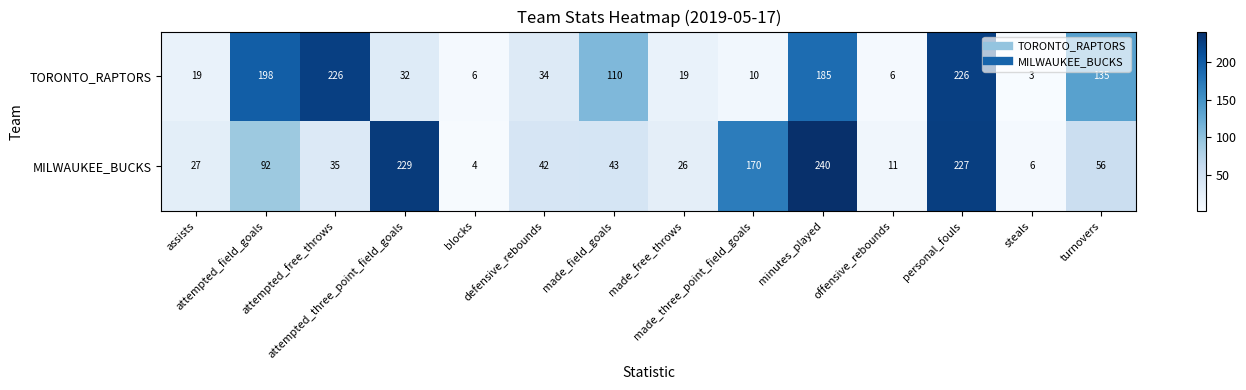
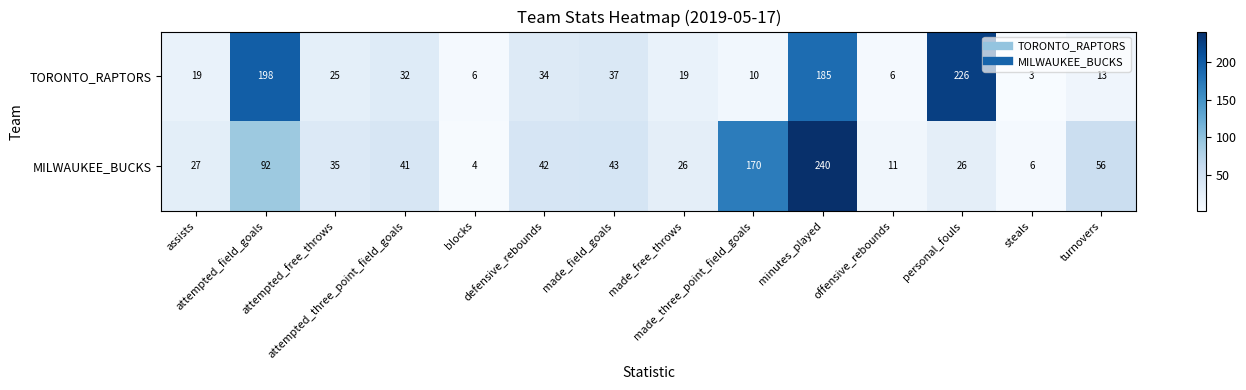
  {
    "TORONTO_RAPTORS": {
      "assists": 19,
      "attempted_field_goals": 198,
-     "attempted_free_throws": 226,
+     "attempted_free_throws": 25,
      "attempted_three_point_field_goals": 32,
      "blocks": 6,
      "defensive_rebounds": 34,
-     "made_field_goals": 110,
+     "made_field_goals": 37,
      "made_free_throws": 19,
      "made_three_point_field_goals": 10,
      "minutes_played": 185,
      "offensive_rebounds": 6,
      "personal_fouls": 226,
-     "turnovers": 135
+     "turnovers": 13
    },
    "MILWAUKEE_BUCKS": {
      "assists": 27,
      "attempted_field_goals": 92,
      "attempted_free_throws": 35,
-     "attempted_three_point_field_goals": 229,
+     "attempted_three_point_field_goals": 41,
      "blocks": 4,
      "defensive_rebounds": 42,
      "made_field_goals": 43,
      "made_free_throws": 26,
      "made_three_point_field_goals": 170,
      "minutes_played": 240,
      "offensive_rebounds": 11,
-     "personal_fouls": 227,
+     "personal_fouls": 26,
      "steals": 6,
      "turnovers": 56
    }
  }
